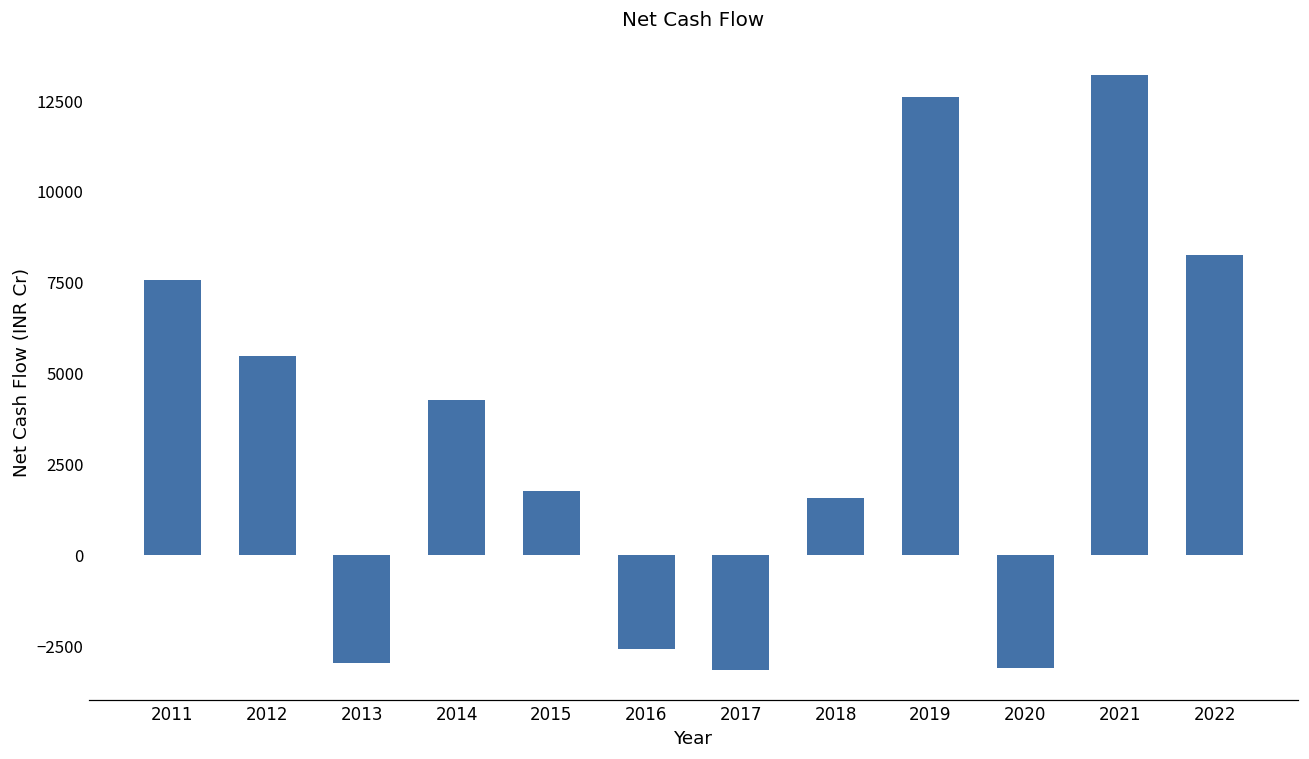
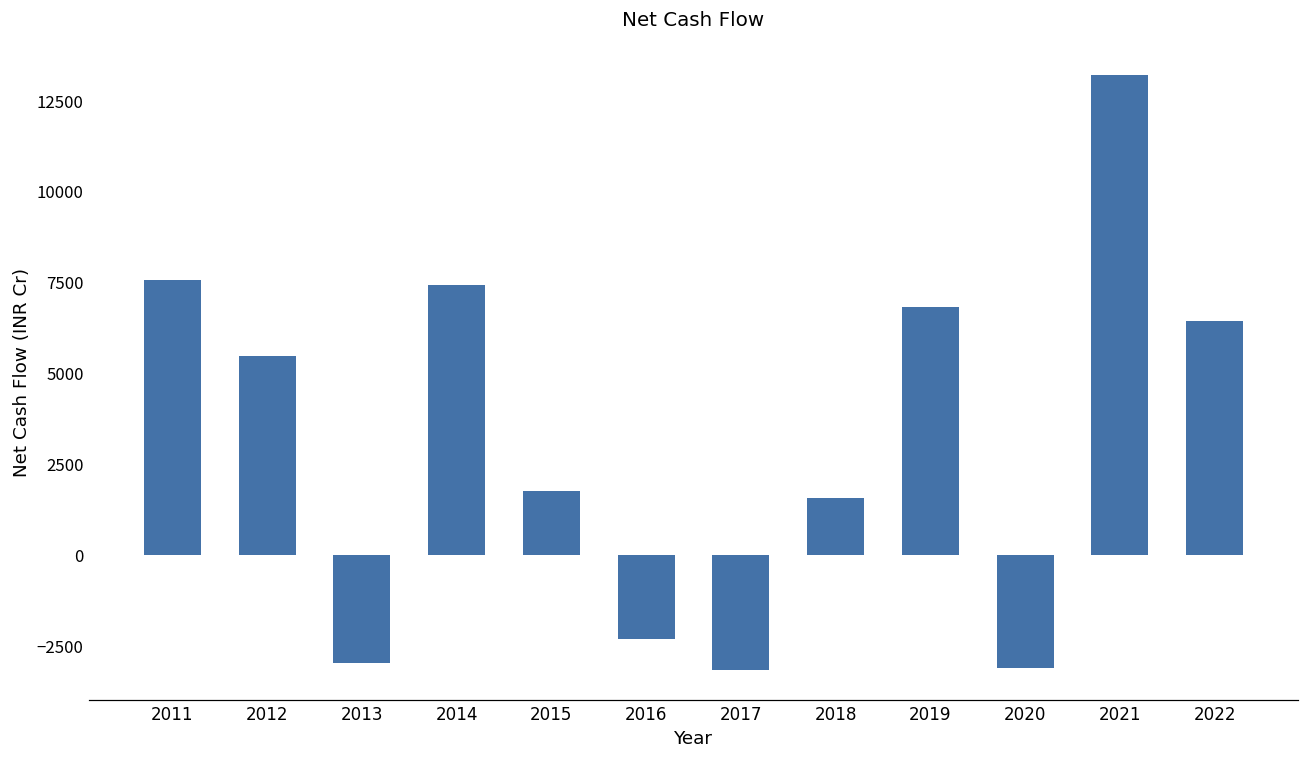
  {
    "2011": 7600,
    "2012": 5500,
    "2013": -3000,
-   "2014": 4300,
+   "2014": 7400,
    "2015": 1800,
-   "2016": -2600,
+   "2016": -2300,
    "2017": -3200,
    "2018": 1600,
-   "2019": 12600,
+   "2019": 6800,
    "2020": -3100,
    "2021": 13200,
-   "2022": 8300
+   "2022": 6500
  }
